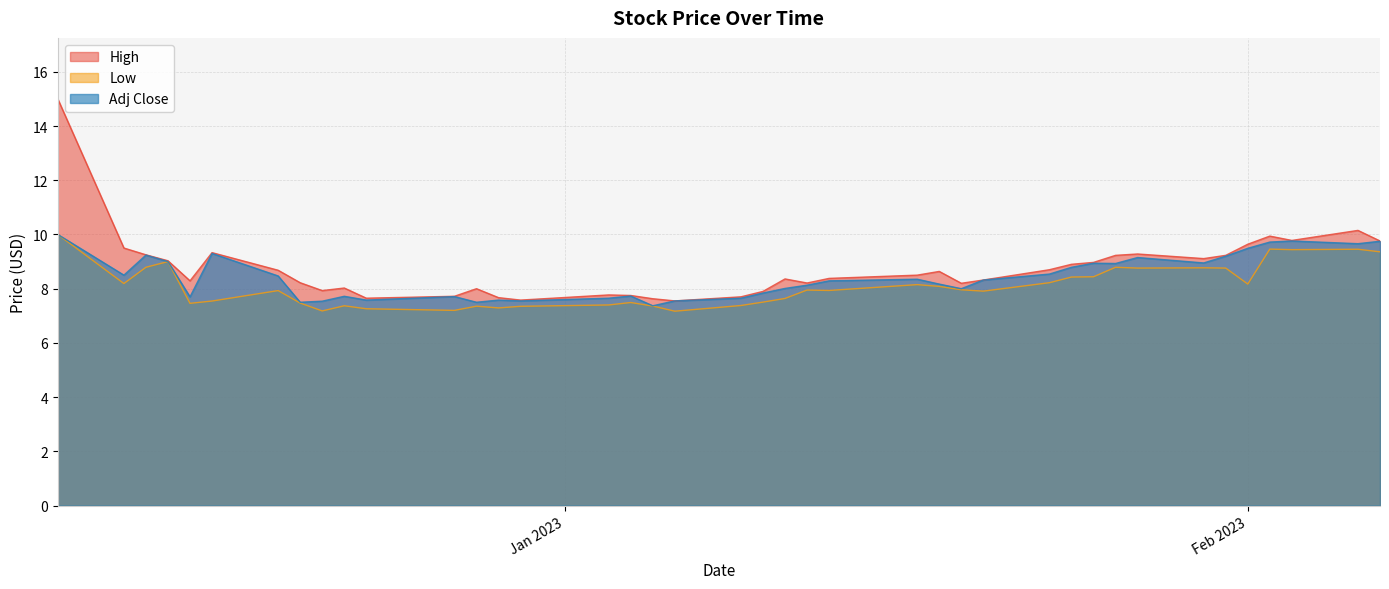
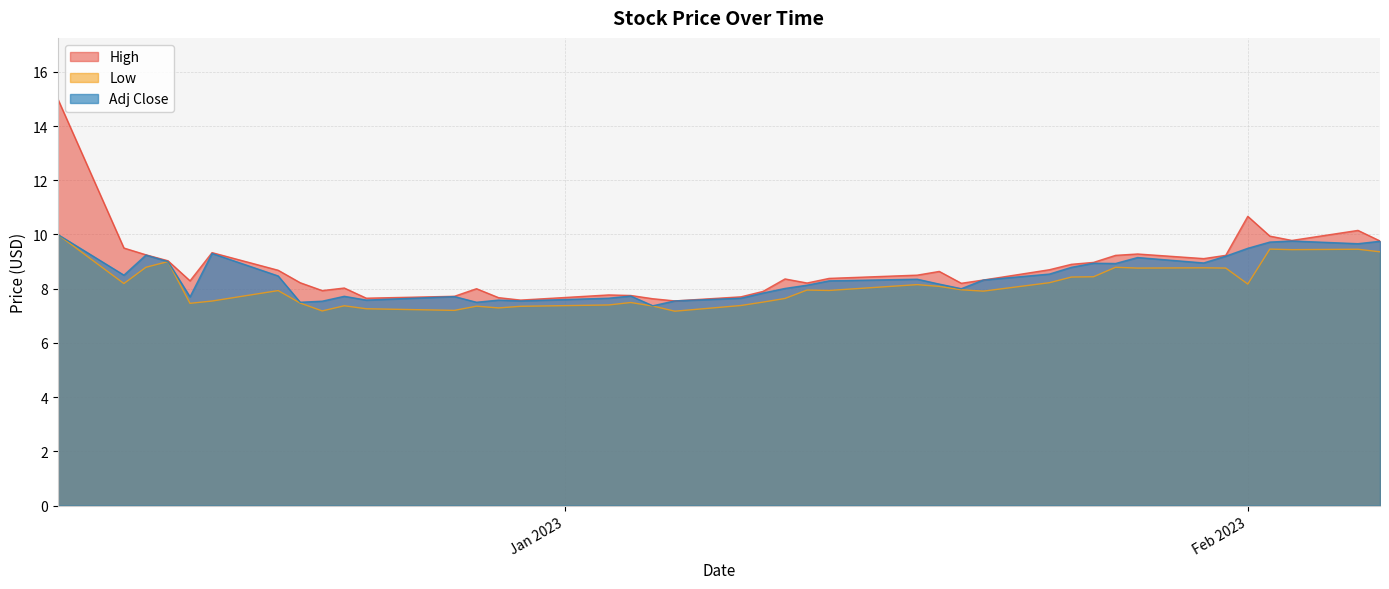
  {
    "High": {
-     "Feb 2023": 9.6
+     "Feb 2023": 10.7
    },
    "Low": {
      "Feb 2023": 8.2
    },
    "Adj Close": {
      "Feb 2023": 9.5
    }
  }
